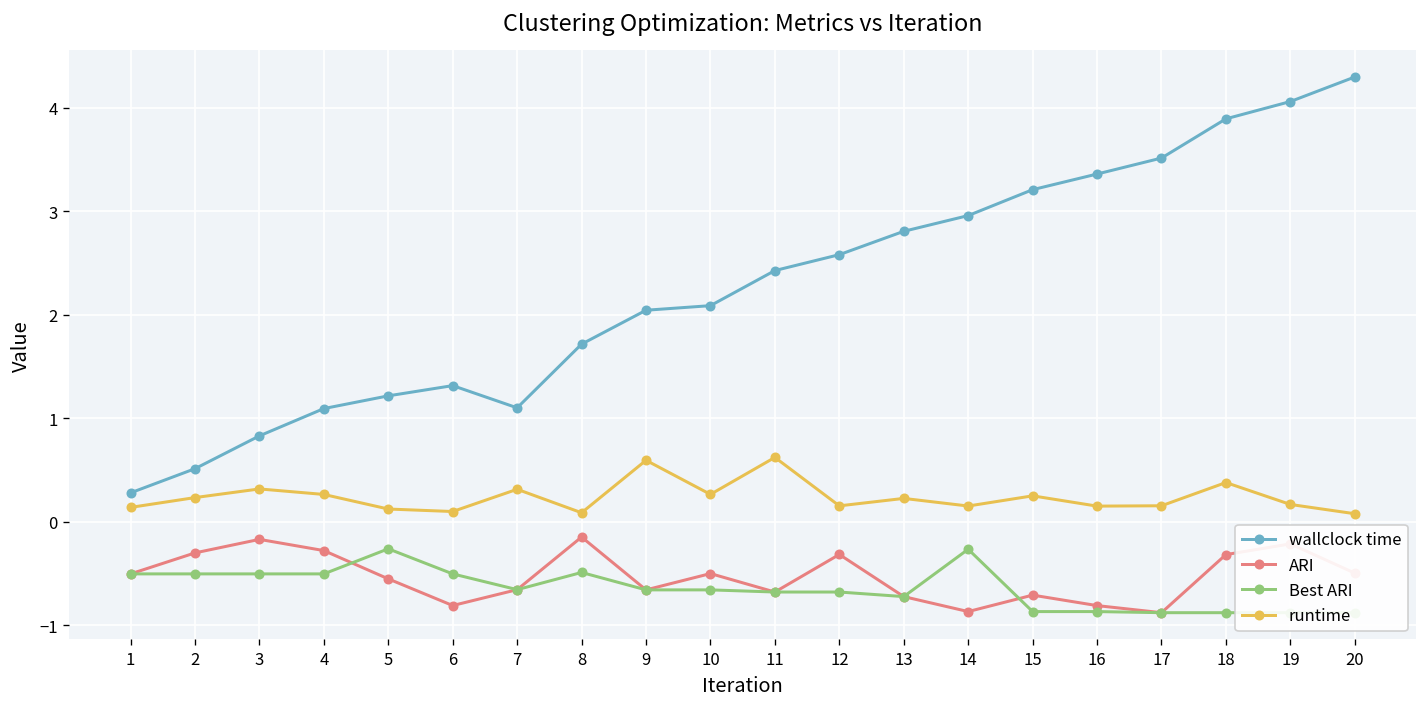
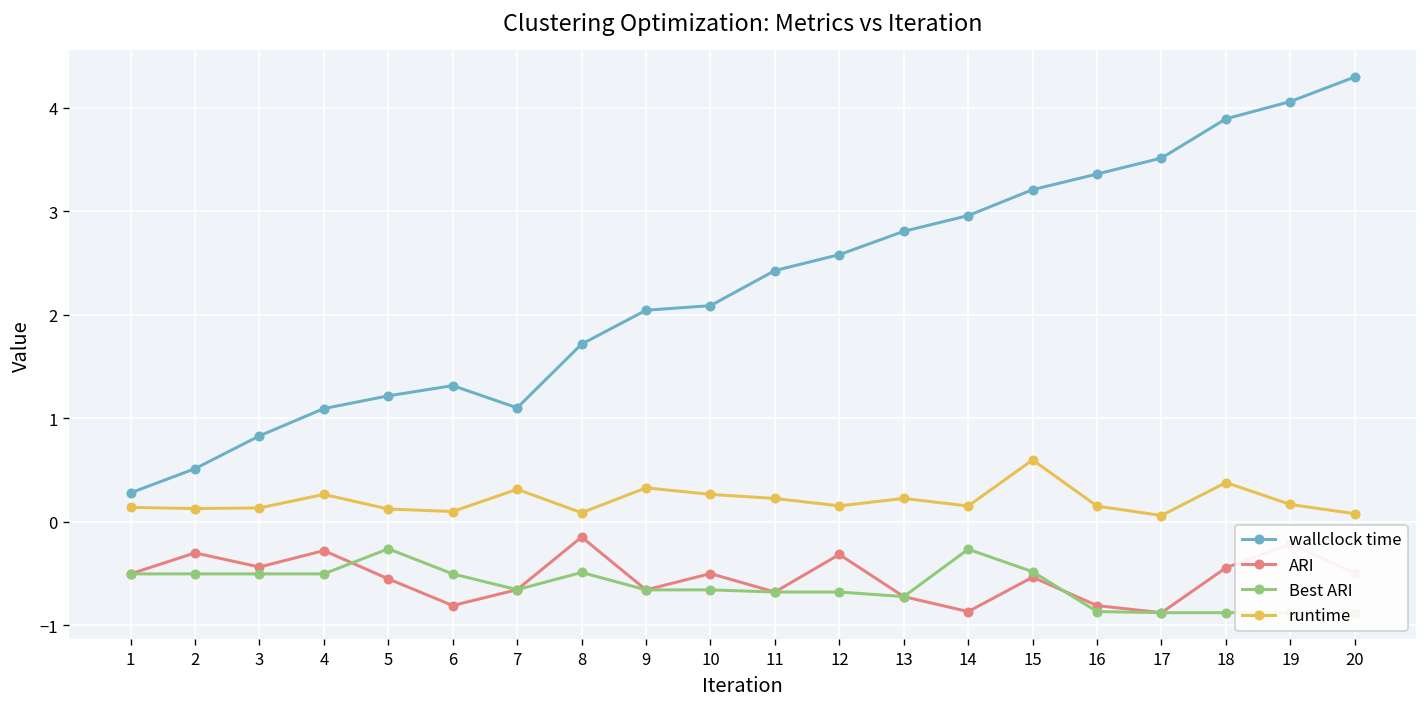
  {
    "wallclock time": {
      "1": 0.3,
      "2": 0.5,
      "3": 0.8,
      "4": 1.1,
      "5": 1.2,
      "6": 1.3,
      "7": 1.1,
      "8": 1.7,
      "9": 2.0,
      "10": 2.1,
      "11": 2.4,
      "12": 2.6,
      "13": 2.8,
      "14": 3.0,
      "15": 3.2,
      "16": 3.4,
      "17": 3.5,
      "18": 3.9,
      "19": 4.1,
      "20": 4.3
    },
    "ARI": {
      "2": -0.3,
-     "3": -0.2,
+     "3": -0.4,
      "4": -0.3,
      "5": -0.6,
      "6": -0.8,
      "8": -0.1,
      "10": -0.5,
      "12": -0.3,
      "14": -0.9,
-     "15": -0.7,
+     "15": -0.5,
      "16": -0.8,
-     "18": -0.3
+     "18": -0.4
    },
    "Best ARI": {
      "2": -0.5,
      "3": -0.5,
      "4": -0.5,
      "5": -0.3,
      "6": -0.5,
      "8": -0.5,
      "10": -0.7,
      "12": -0.7,
      "14": -0.3,
-     "15": -0.9,
+     "15": -0.5,
      "16": -0.9,
      "18": -0.9
    },
    "runtime": {
      "1": 0.1,
-     "2": 0.2,
-     "3": 0.3,
+     "2": 0.1,
+     "3": 0.1,
      "4": 0.3,
      "5": 0.1,
      "6": 0.1,
      "7": 0.3,
      "8": 0.1,
-     "9": 0.6,
+     "9": 0.3,
      "10": 0.3,
-     "11": 0.6,
+     "11": 0.2,
      "12": 0.2,
      "13": 0.2,
      "14": 0.2,
-     "15": 0.3,
+     "15": 0.6,
      "16": 0.2,
-     "17": 0.2,
+     "17": 0.1,
      "18": 0.4,
      "19": 0.2,
      "20": 0.1
    }
  }
